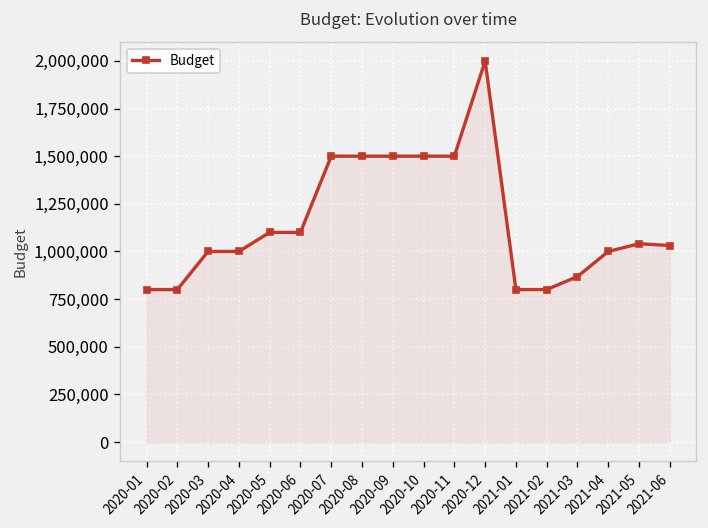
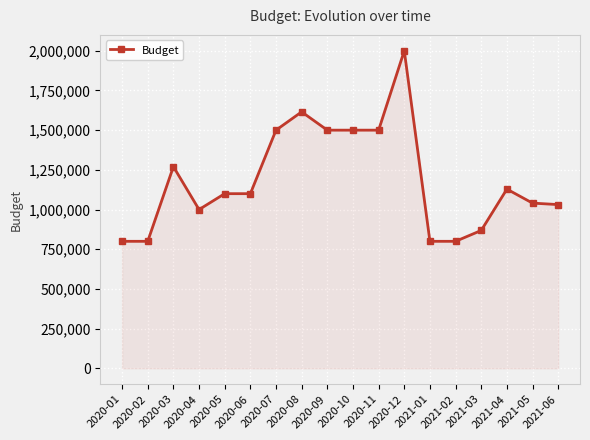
  {
    "2020-01": "800,000",
    "2020-02": "800,000",
-   "2020-03": "1,000,000",
+   "2020-03": "1,270,000",
    "2020-04": "1,000,000",
    "2020-05": "1,100,000",
    "2020-06": "1,100,000",
    "2020-07": "1,500,000",
-   "2020-08": "1,500,000",
+   "2020-08": "1,620,000",
    "2020-09": "1,500,000",
    "2020-10": "1,500,000",
    "2020-11": "1,500,000",
    "2020-12": "2,000,000",
    "2021-01": "800,000",
    "2021-02": "800,000",
    "2021-03": "870,000",
-   "2021-04": "1,000,000",
+   "2021-04": "1,130,000",
    "2021-05": "1,040,000",
    "2021-06": "1,030,000"
  }
